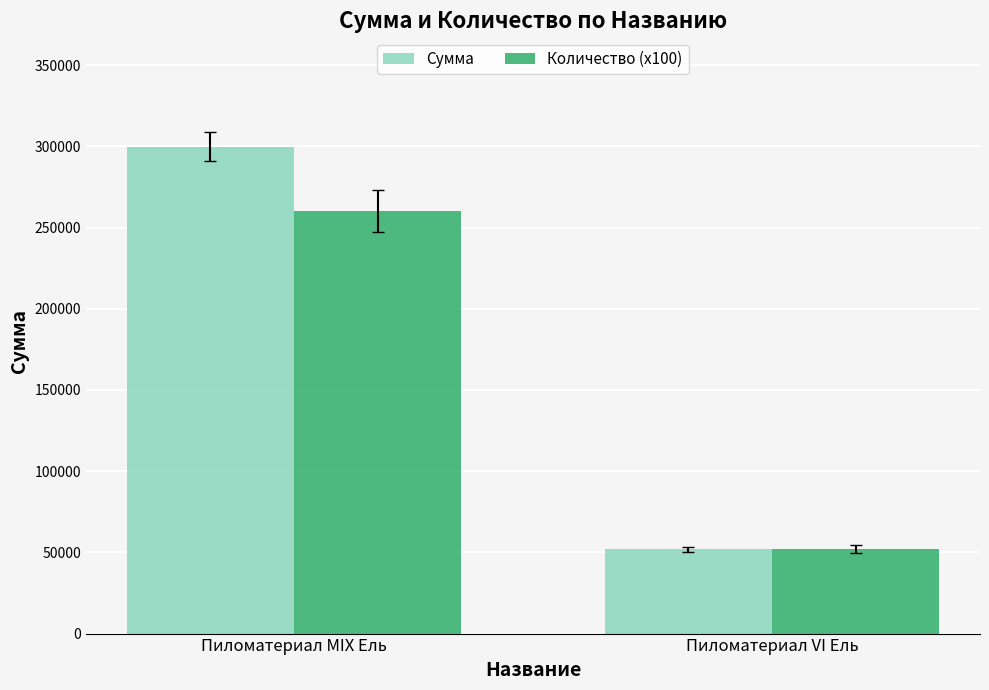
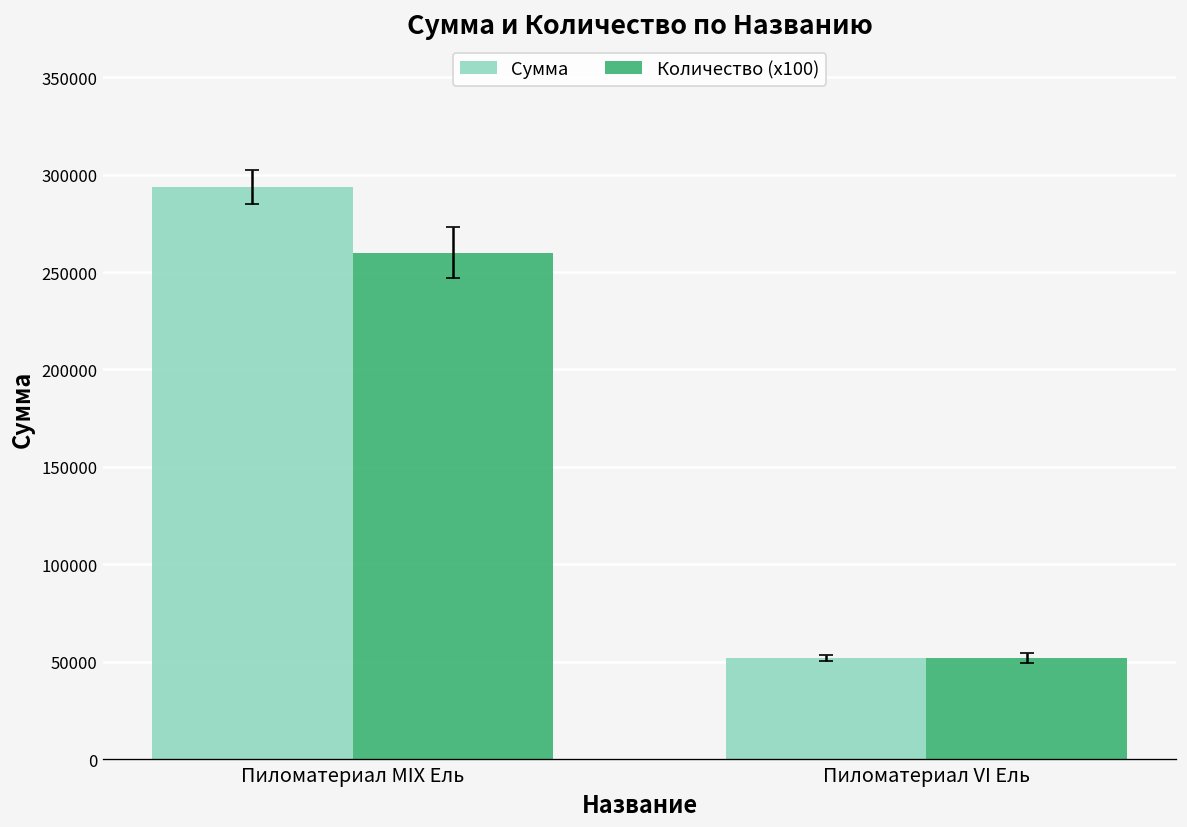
  {
    "Сумма": {
-     "Пиломатериал MIX Ель": 300000,
+     "Пиломатериал MIX Ель": 294000,
      "Пиломатериал VI Ель": 52000
    },
    "Количество (x100)": {
      "Пиломатериал MIX Ель": 260000,
      "Пиломатериал VI Ель": 52000
    }
  }
